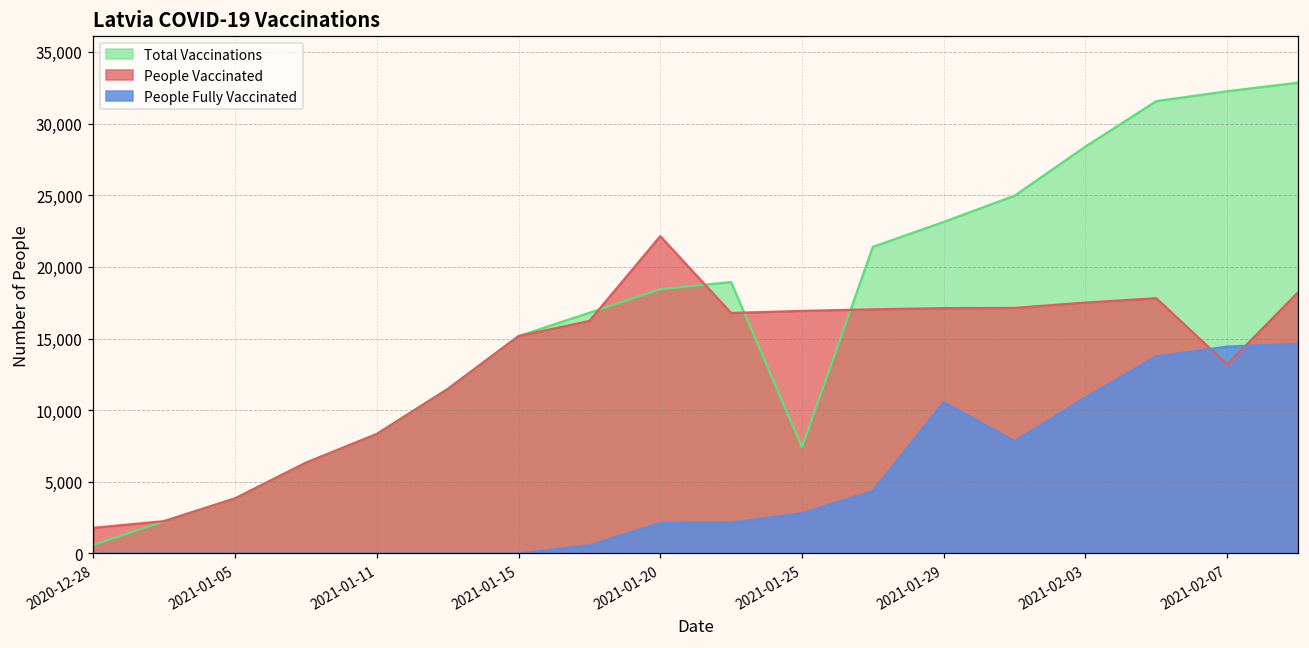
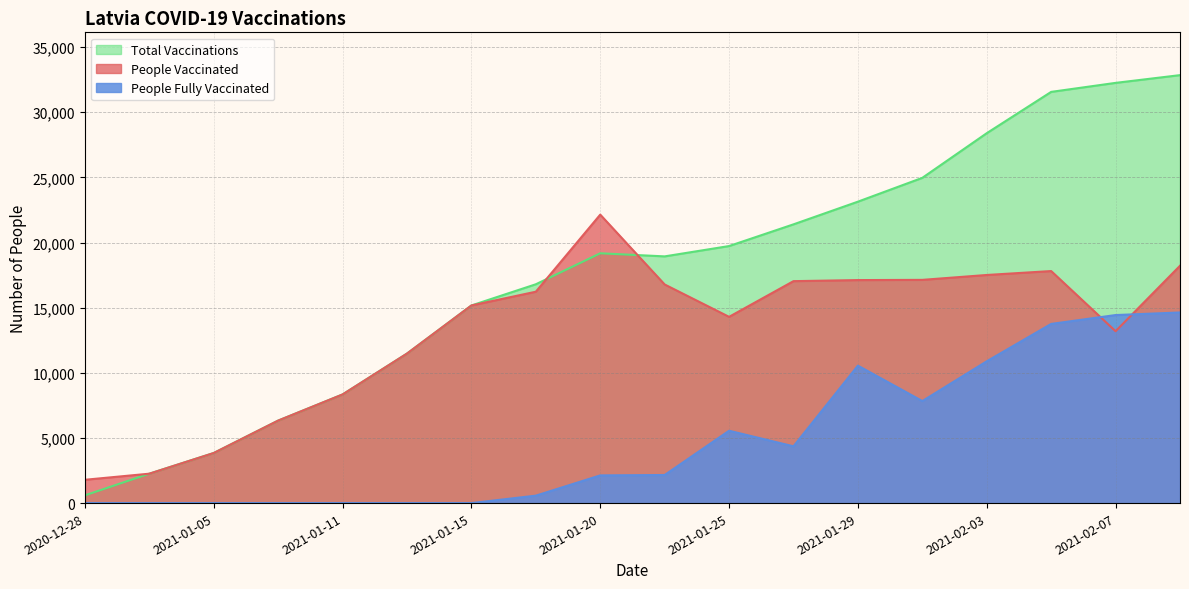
  {
    "Total Vaccinations": {
      "2020-12-28": "600",
-     "2021-01-20": "18,400",
-     "2021-01-25": "7,400",
+     "2021-01-20": "19,200",
+     "2021-01-25": "19,700",
      "2021-01-29": "23,100",
      "2021-02-03": "28,400",
      "2021-02-07": "32,300"
    },
    "People Vaccinated": {
      "2020-12-28": "1,800",
      "2021-01-20": "22,100",
-     "2021-01-25": "16,900",
+     "2021-01-25": "14,300",
      "2021-01-29": "17,100",
      "2021-02-03": "17,500",
      "2021-02-07": "13,200"
    },
    "People Fully Vaccinated": {
      "2020-12-28": "0",
      "2021-01-05": "0",
      "2021-01-11": "0",
      "2021-01-15": "0",
      "2021-01-20": "2,100",
-     "2021-01-25": "2,800",
+     "2021-01-25": "5,600",
      "2021-01-29": "10,600",
      "2021-02-03": "10,900",
      "2021-02-07": "14,400"
    }
  }
